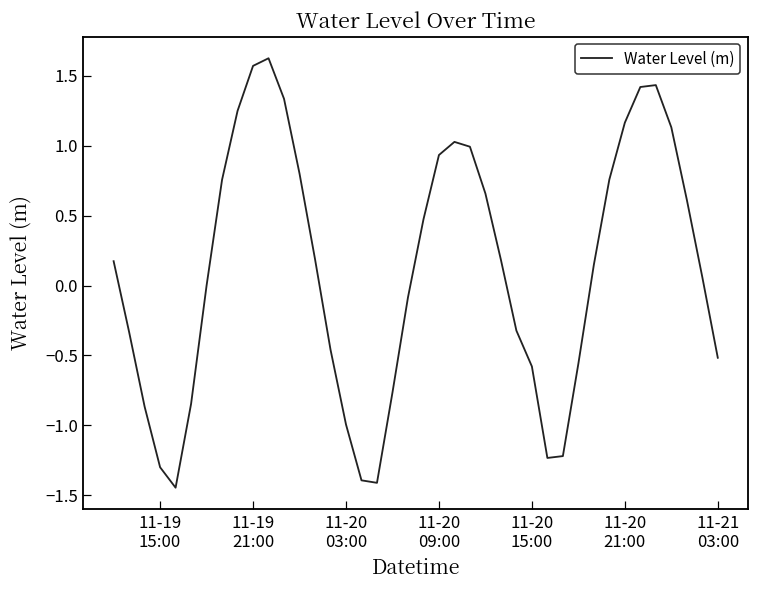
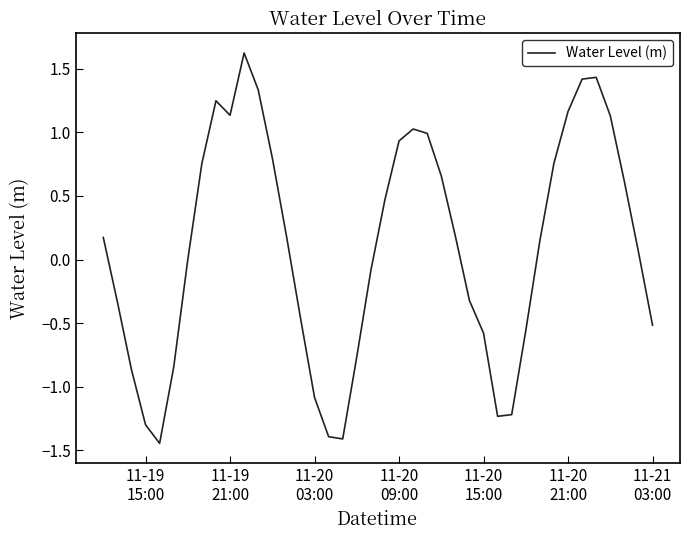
  {
    "11-19 15:00": -1.30,
-   "11-19 21:00": 1.57,
-   "11-20 03:00": -0.99,
+   "11-19 21:00": 1.13,
+   "11-20 03:00": -1.08,
    "11-20 09:00": 0.93,
    "11-20 15:00": -0.58,
    "11-20 21:00": 1.16,
    "11-21 03:00": -0.52
  }
